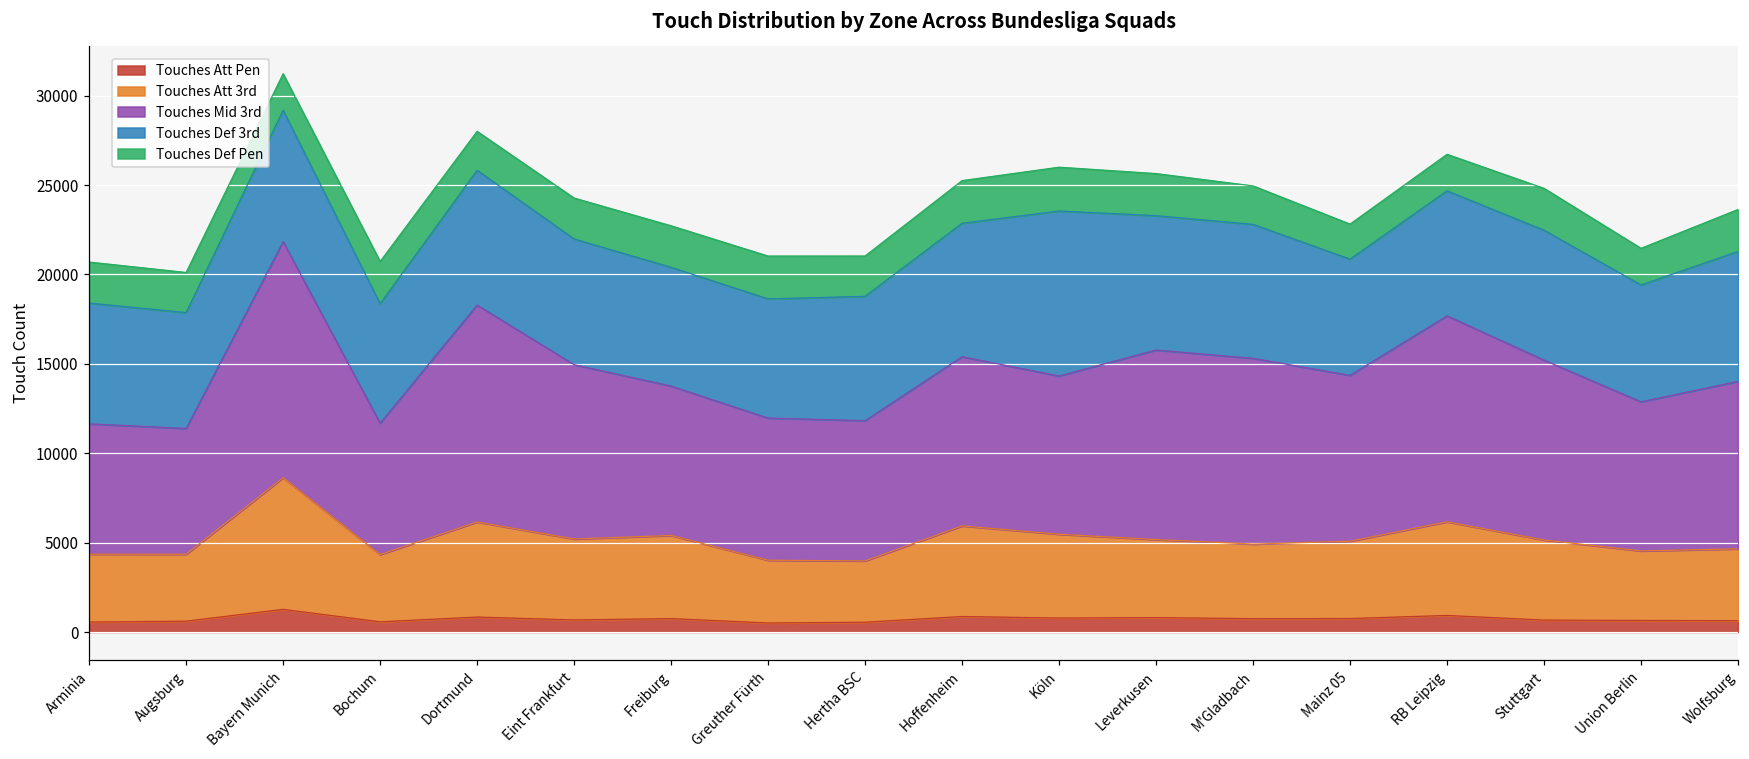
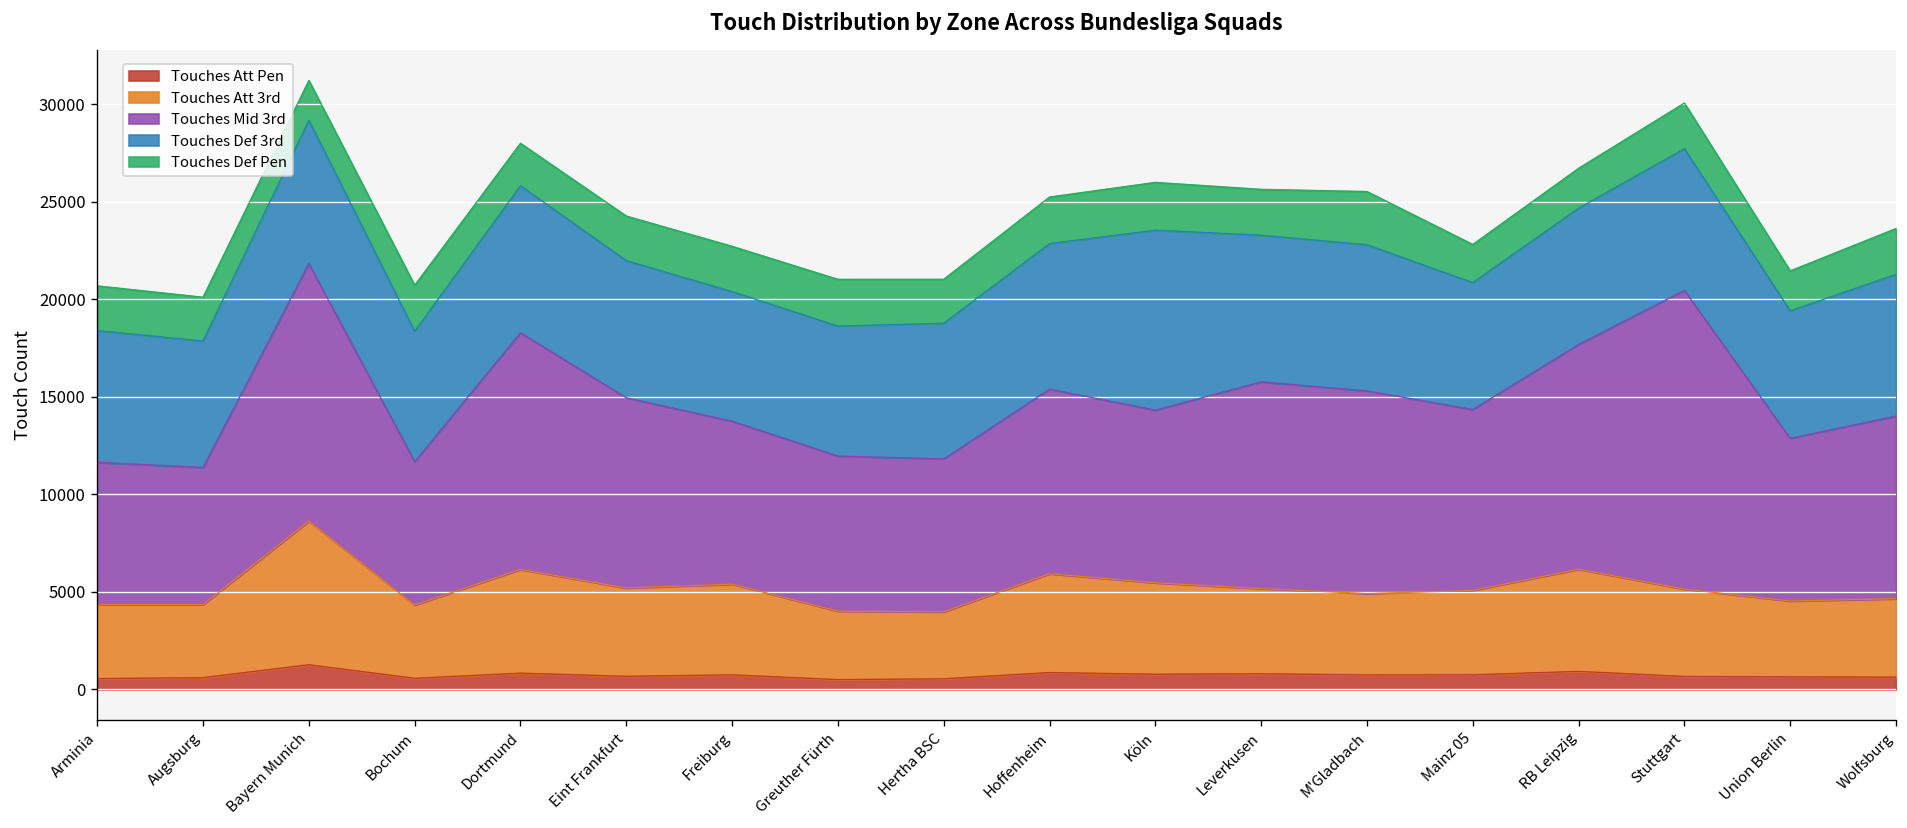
  {
    "Touches Att Pen": {
      "Arminia": 600,
      "Augsburg": 600,
      "Bayern Munich": 1300,
      "Bochum": 600,
      "Dortmund": 800,
      "Eint Frankfurt": 700,
      "Freiburg": 800,
      "Greuther Fürth": 500,
      "Hertha BSC": 500,
      "Hoffenheim": 900,
      "Köln": 800,
      "Leverkusen": 800,
      "M'Gladbach": 700,
      "Mainz 05": 800,
      "RB Leipzig": 900,
      "Stuttgart": 700,
      "Union Berlin": 600,
      "Wolfsburg": 600
    },
    "Touches Att 3rd": {
      "Arminia": 3800,
      "Augsburg": 3700,
      "Bayern Munich": 7400,
      "Bochum": 3800,
      "Dortmund": 5300,
      "Eint Frankfurt": 4500,
      "Freiburg": 4600,
      "Greuther Fürth": 3500,
      "Hertha BSC": 3400,
      "Hoffenheim": 5100,
      "Köln": 4700,
      "Leverkusen": 4400,
      "M'Gladbach": 4200,
      "Mainz 05": 4300,
      "RB Leipzig": 5200,
      "Stuttgart": 4500,
      "Union Berlin": 3900,
      "Wolfsburg": 4000
    },
    "Touches Mid 3rd": {
      "Arminia": 7300,
      "Augsburg": 7000,
      "Bayern Munich": 13200,
      "Bochum": 7300,
      "Dortmund": 12100,
      "Eint Frankfurt": 9800,
      "Freiburg": 8400,
      "Greuther Fürth": 8000,
      "Hertha BSC": 7800,
      "Hoffenheim": 9500,
      "Köln": 8900,
      "Leverkusen": 10600,
      "M'Gladbach": 10400,
      "Mainz 05": 9300,
      "RB Leipzig": 11500,
-     "Stuttgart": 10100,
+     "Stuttgart": 15300,
      "Union Berlin": 8300,
      "Wolfsburg": 9400
    },
    "Touches Def 3rd": {
      "Arminia": 6800,
      "Augsburg": 6500,
      "Bayern Munich": 7300,
      "Bochum": 6700,
      "Dortmund": 7500,
      "Eint Frankfurt": 7000,
      "Freiburg": 6600,
      "Greuther Fürth": 6700,
      "Hertha BSC": 7000,
      "Hoffenheim": 7500,
      "Köln": 9200,
      "Leverkusen": 7500,
      "M'Gladbach": 7500,
      "Mainz 05": 6500,
      "RB Leipzig": 7000,
      "Stuttgart": 7300,
      "Union Berlin": 6500,
      "Wolfsburg": 7300
    },
    "Touches Def Pen": {
      "Arminia": 2300,
      "Augsburg": 2200,
      "Bayern Munich": 2000,
      "Bochum": 2400,
      "Dortmund": 2200,
      "Eint Frankfurt": 2300,
      "Freiburg": 2300,
      "Greuther Fürth": 2400,
      "Hertha BSC": 2300,
      "Hoffenheim": 2400,
      "Köln": 2500,
      "Leverkusen": 2400,
-     "M'Gladbach": 2200,
+     "M'Gladbach": 2700,
      "Mainz 05": 2000,
      "RB Leipzig": 2000,
      "Stuttgart": 2300,
      "Union Berlin": 2000,
      "Wolfsburg": 2300
    }
  }
